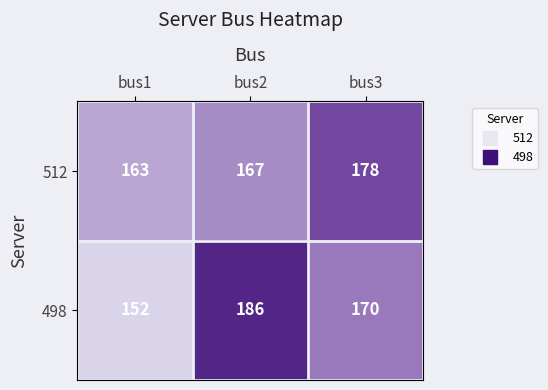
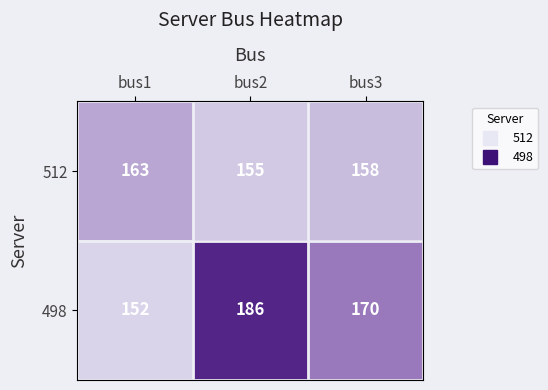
  {
    "512": {
      "bus1": 163,
-     "bus2": 167,
-     "bus3": 178
+     "bus2": 155,
+     "bus3": 158
    },
    "498": {
      "bus2": 186,
      "bus3": 170
    }
  }
